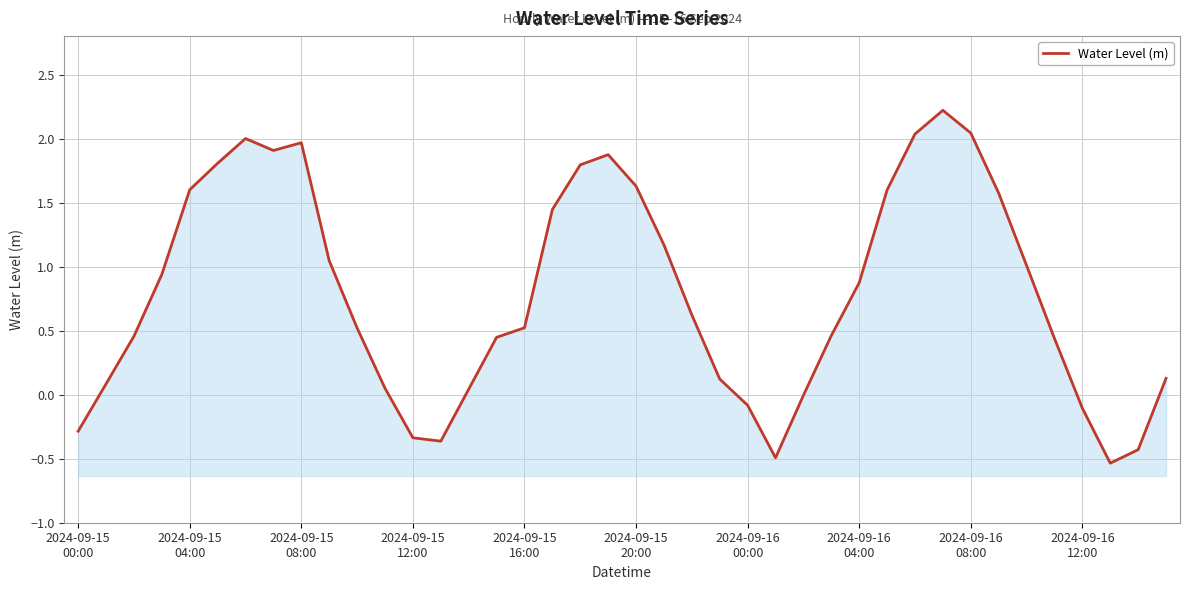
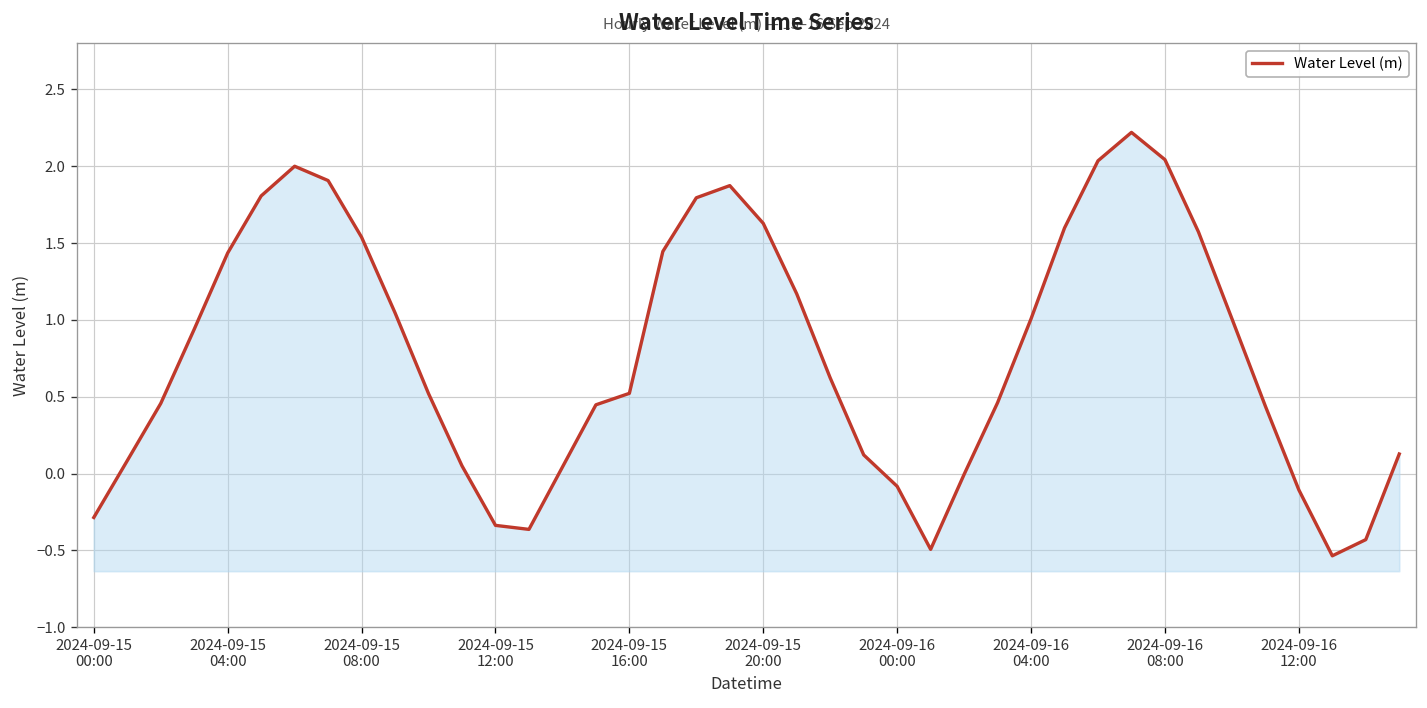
  {
    "2024-09-15 00:00": -0.29,
-   "2024-09-15 04:00": 1.60,
-   "2024-09-15 08:00": 1.97,
+   "2024-09-15 04:00": 1.44,
+   "2024-09-15 08:00": 1.54,
    "2024-09-15 12:00": -0.34,
    "2024-09-15 16:00": 0.52,
    "2024-09-15 20:00": 1.63,
    "2024-09-16 00:00": -0.08,
-   "2024-09-16 04:00": 0.87,
+   "2024-09-16 04:00": 1.01,
    "2024-09-16 08:00": 2.04,
    "2024-09-16 12:00": -0.11
  }
